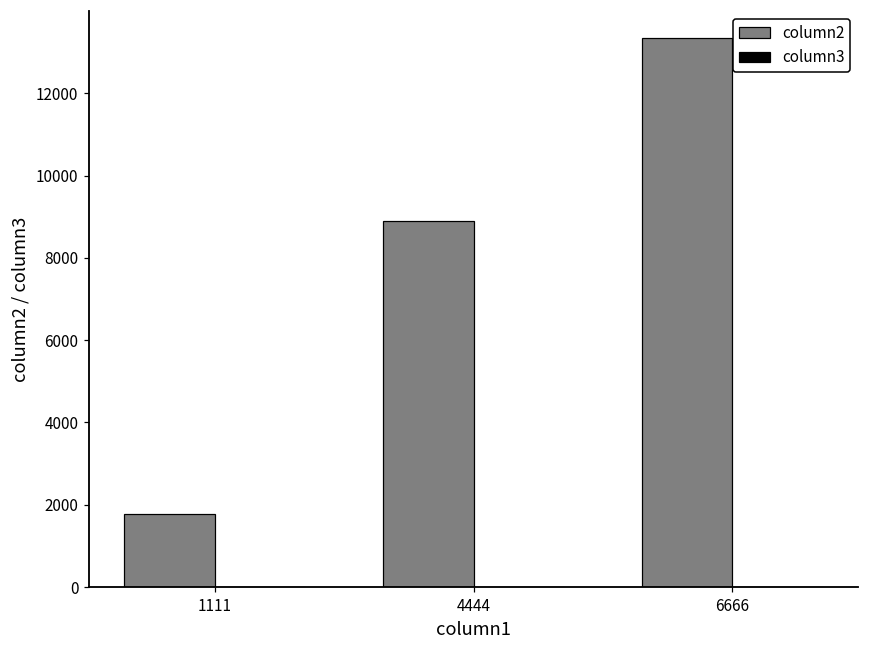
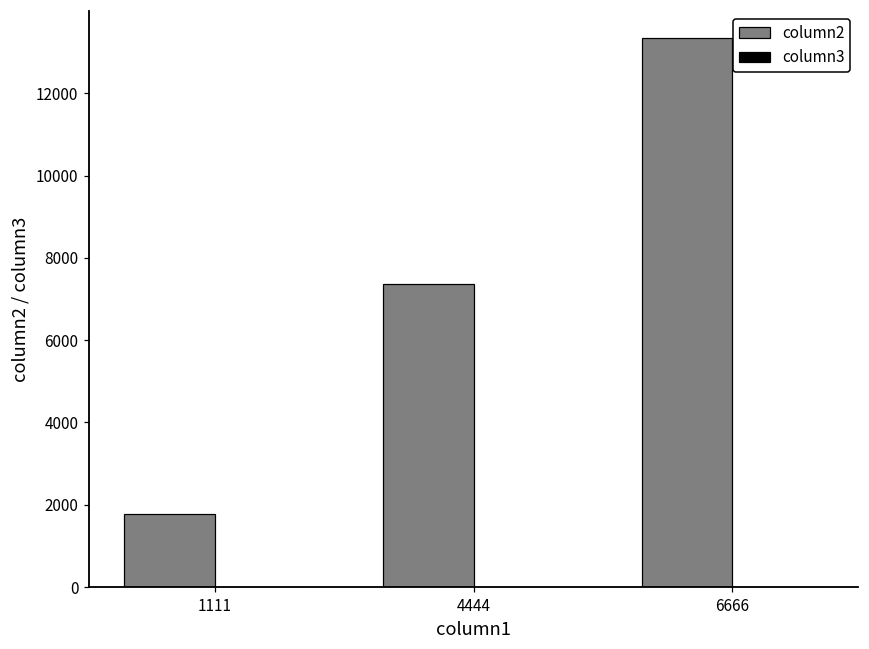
  {
    "column2": {
      "1111": 1800,
-     "4444": 8900,
+     "4444": 7400,
      "6666": 13300
    }
  }
